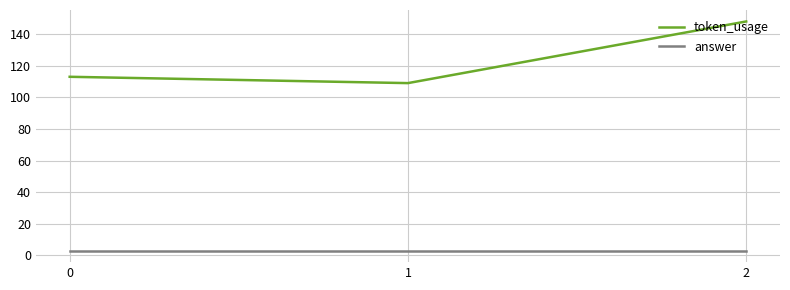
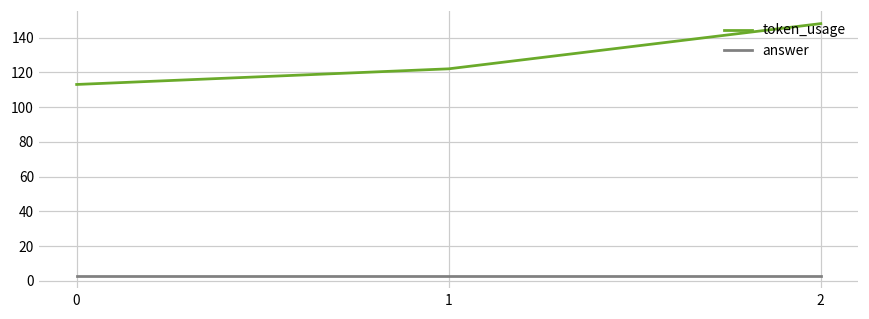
  {
    "token_usage": {
      "0": 113,
-     "1": 109,
+     "1": 122,
      "2": 148
    },
    "answer": {
      "0": 3,
      "1": 3,
      "2": 3
    }
  }
